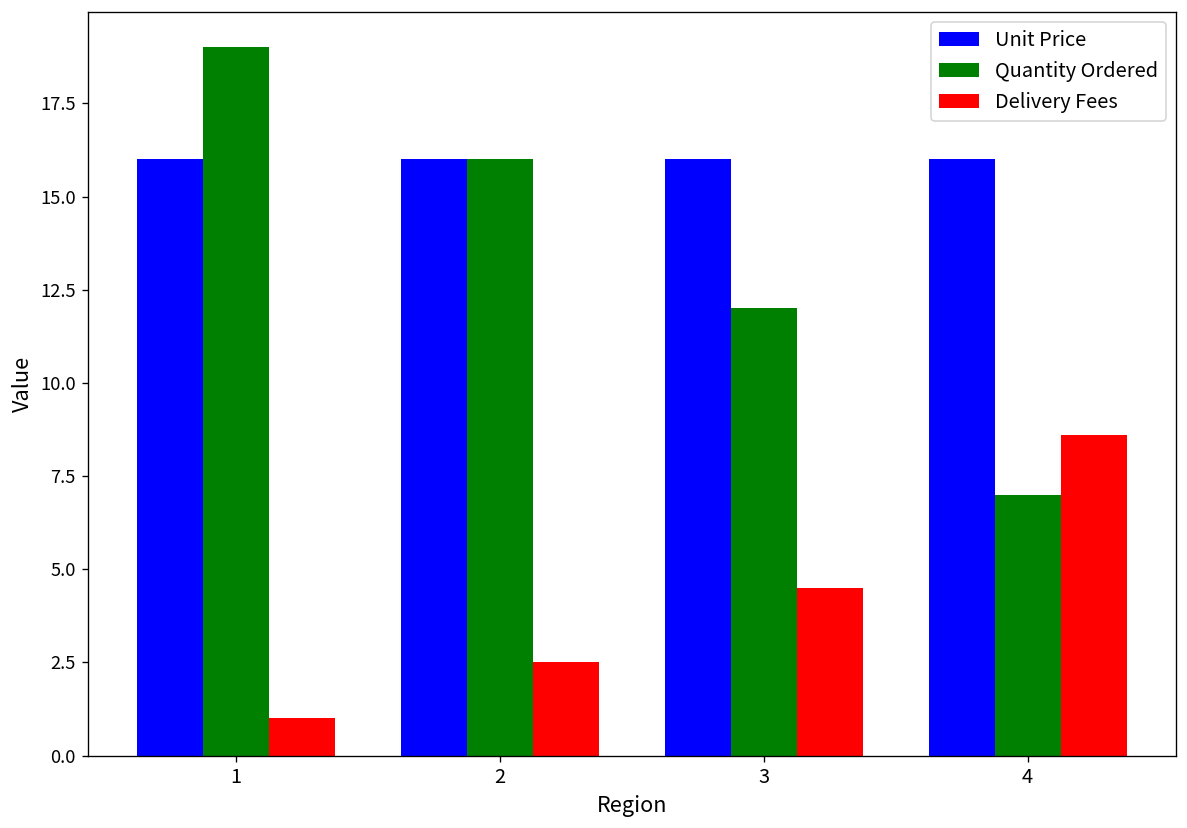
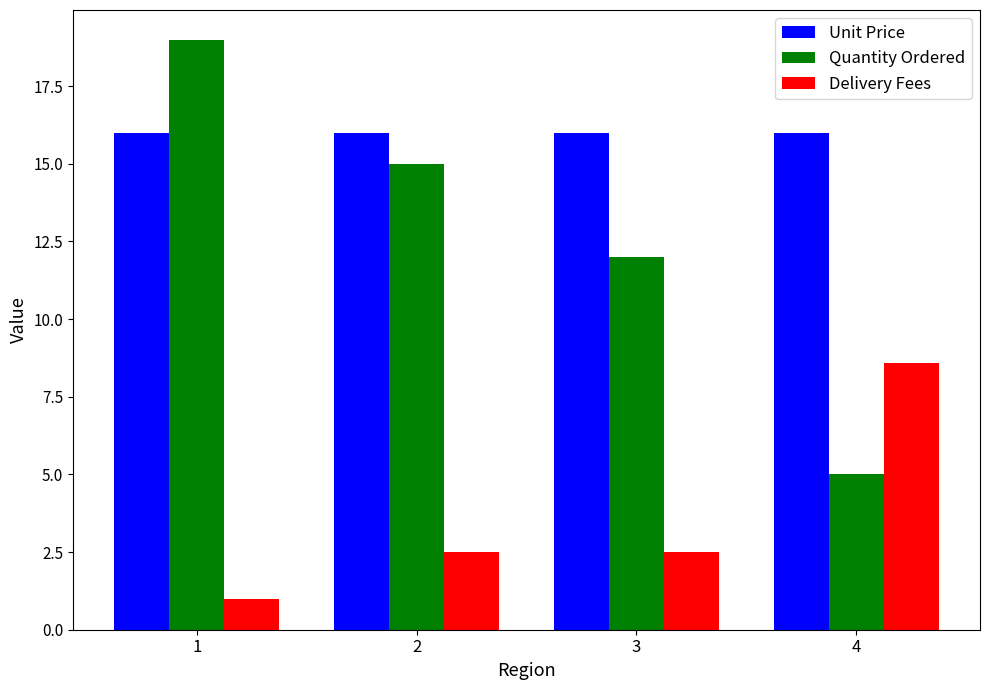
  {
    "Unit Price": {
      "1": 16.0,
      "2": 16.0,
      "3": 16.0,
      "4": 16.0
    },
    "Quantity Ordered": {
      "1": 19,
-     "2": 16,
+     "2": 15,
      "3": 12,
-     "4": 7
+     "4": 5
    },
    "Delivery Fees": {
      "1": 1.0,
      "2": 2.5,
-     "3": 4.5,
+     "3": 2.5,
      "4": 8.6
    }
  }
